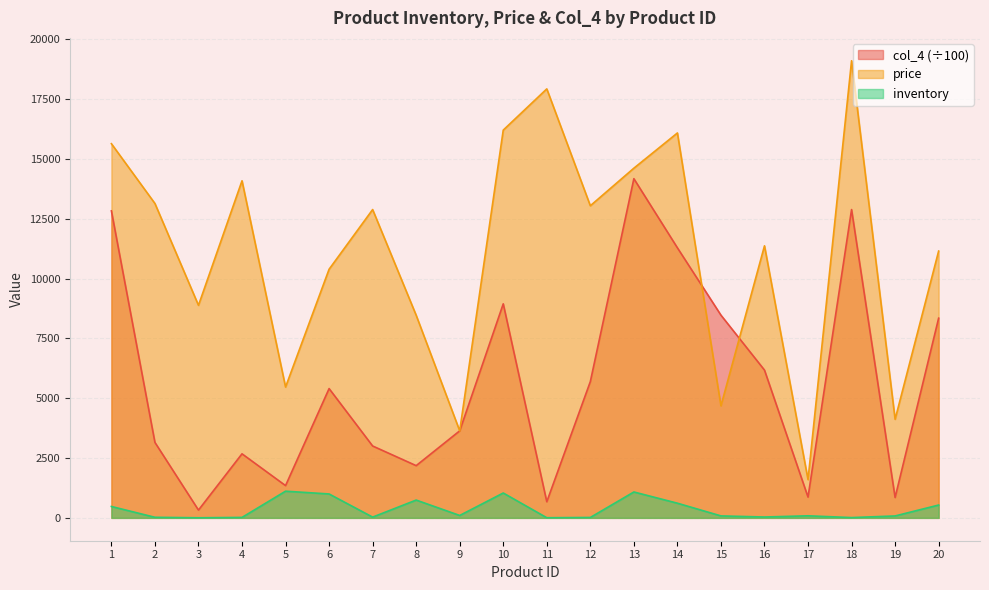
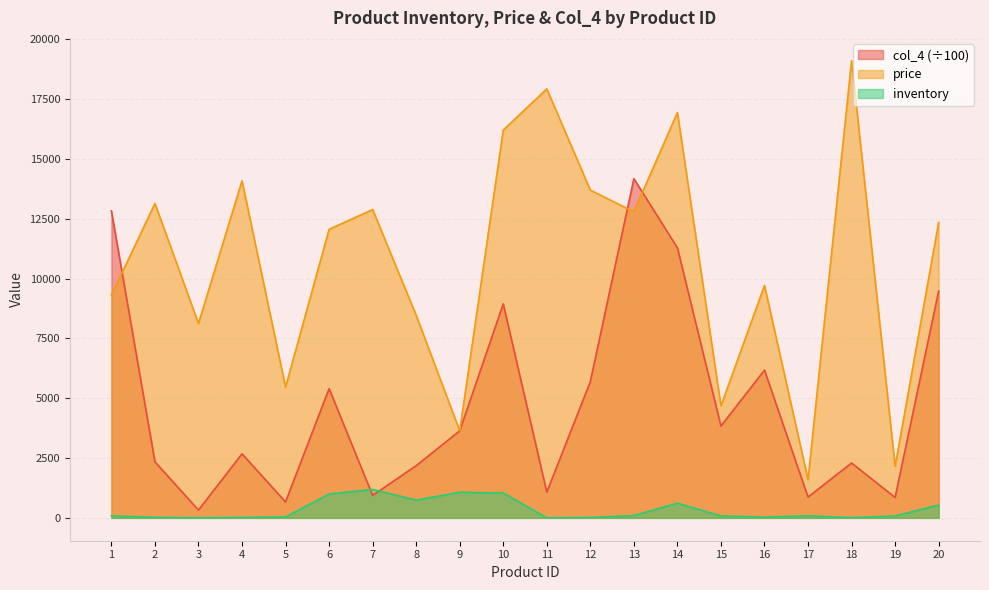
  {
    "col_4 (÷100)": {
      "1": 12800,
-     "2": 3200,
+     "2": 2300,
      "3": 300,
      "4": 2700,
-     "5": 1300,
+     "5": 700,
      "6": 5400,
-     "7": 3000,
+     "7": 900,
      "8": 2200,
      "10": 8900,
-     "11": 700,
+     "11": 1100,
      "12": 5700,
      "13": 14200,
      "14": 11300,
-     "15": 8500,
+     "15": 3800,
      "16": 6200,
      "17": 900,
-     "18": 12900,
+     "18": 2300,
      "19": 900,
-     "20": 8300
+     "20": 9500
    },
    "price": {
-     "1": 15600,
+     "1": 9300,
      "2": 13100,
-     "3": 8900,
+     "3": 8100,
      "4": 14100,
      "5": 5500,
-     "6": 10400,
+     "6": 12100,
      "7": 12900,
      "8": 8500,
      "10": 16200,
      "11": 17900,
-     "12": 13000,
-     "13": 14600,
-     "14": 16100,
+     "12": 13700,
+     "13": 12800,
+     "14": 16900,
      "15": 4700,
-     "16": 11400,
+     "16": 9700,
      "17": 1600,
      "18": 19100,
-     "19": 4100,
-     "20": 11200
+     "19": 2200,
+     "20": 12300
    },
    "inventory": {
-     "1": 500,
+     "1": 100,
      "2": 0,
      "3": 0,
      "4": 0,
-     "5": 1100,
+     "5": 0,
      "6": 1000,
-     "7": 0,
+     "7": 1200,
      "8": 700,
-     "9": 100,
+     "9": 1100,
      "10": 1000,
      "11": 0,
      "12": 0,
-     "13": 1100,
+     "13": 100,
      "14": 600,
      "15": 100,
      "16": 0,
      "17": 100,
      "18": 0,
      "19": 100,
      "20": 500
    }
  }
